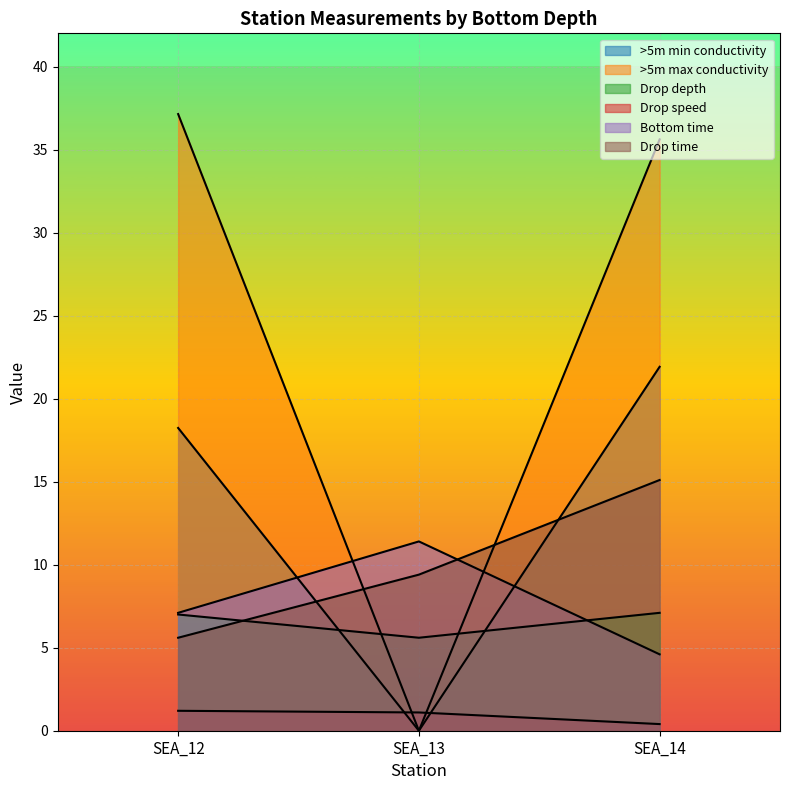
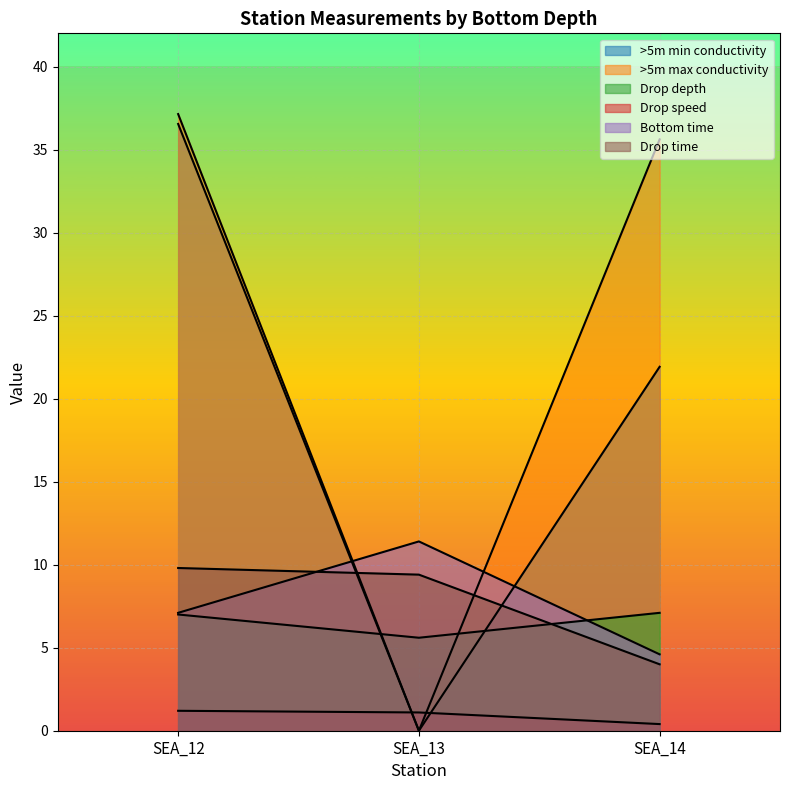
  {
    ">5m min conductivity": {
-     "SEA_12": 18.2,
+     "SEA_12": 36.5,
      "SEA_14": 21.9
    },
    ">5m max conductivity": {
      "SEA_12": 37.1
    },
    "Drop depth": {
      "SEA_13": 5.6,
      "SEA_14": 7.1
    },
    "Drop speed": {
      "SEA_12": 1.2,
      "SEA_13": 1.1,
      "SEA_14": 0.4
    },
    "Bottom time": {
      "SEA_13": 11.4,
      "SEA_14": 4.6
    },
    "Drop time": {
-     "SEA_12": 5.6,
+     "SEA_12": 9.8,
      "SEA_13": 9.4,
-     "SEA_14": 15.1
+     "SEA_14": 4.0
    }
  }
